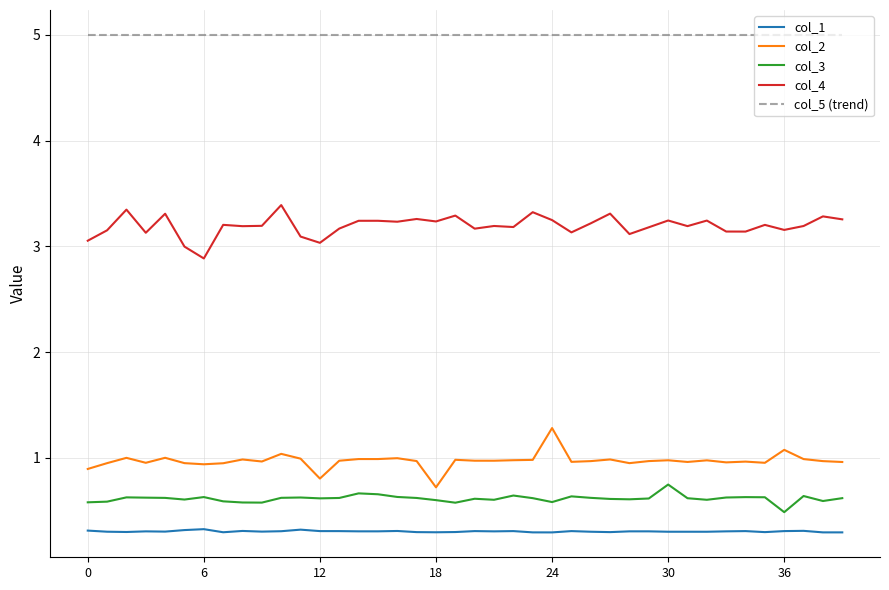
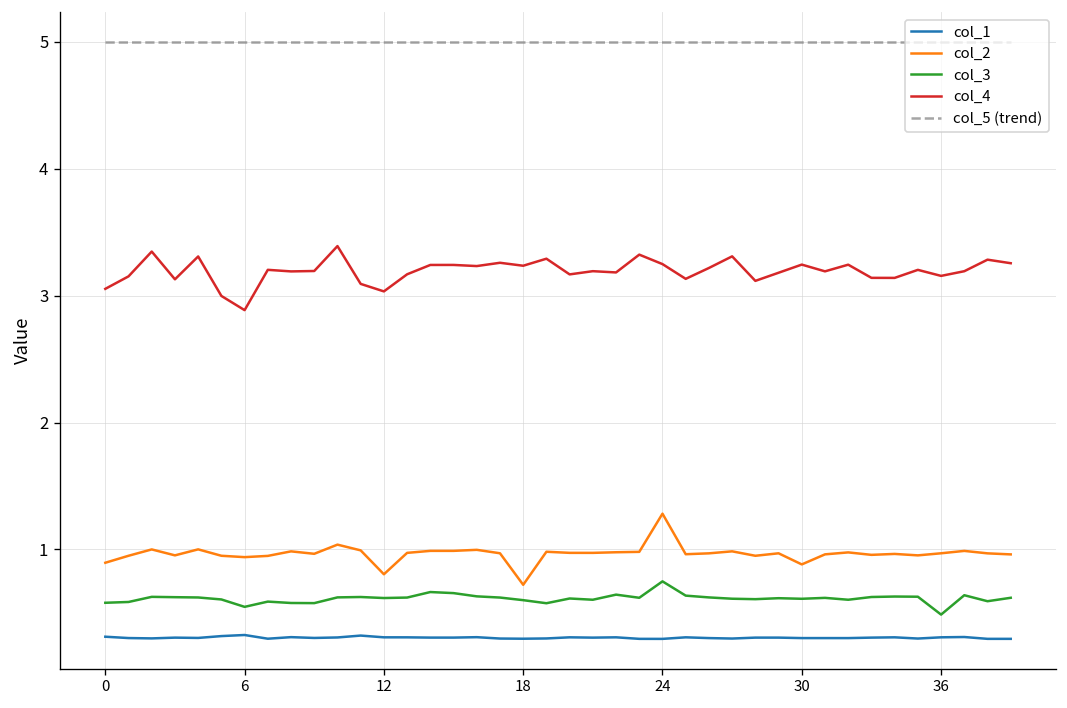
  {
    "col_1": {
      "0": 0.31,
      "6": 0.33,
      "12": 0.31,
      "18": 0.30,
      "24": 0.29,
      "30": 0.30,
      "36": 0.31
    },
    "col_2": {
      "0": 0.89,
      "6": 0.94,
      "12": 0.80,
      "18": 0.72,
      "24": 1.28,
-     "30": 0.98,
-     "36": 1.08
+     "30": 0.88,
+     "36": 0.97
    },
    "col_3": {
      "0": 0.58,
-     "6": 0.63,
+     "6": 0.55,
      "12": 0.62,
      "18": 0.60,
-     "24": 0.58,
-     "30": 0.75,
+     "24": 0.75,
+     "30": 0.61,
      "36": 0.49
    },
    "col_4": {
      "0": 3.05,
      "6": 2.89,
      "12": 3.03,
      "18": 3.24,
      "24": 3.25,
      "30": 3.24,
      "36": 3.16
    },
    "col_5 (trend)": {
      "0": 5.00,
      "6": 5.00,
      "12": 5.00,
      "18": 5.00,
      "24": 5.00,
      "30": 5.00
    }
  }
